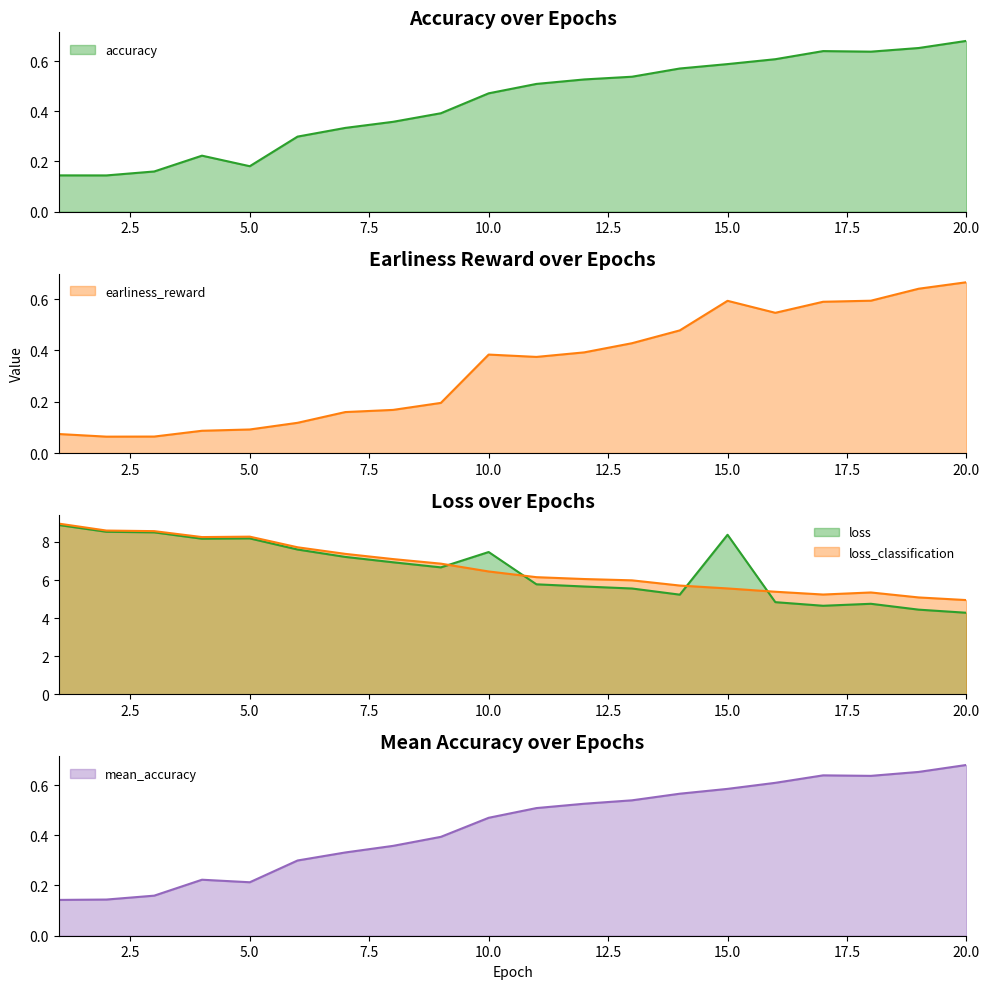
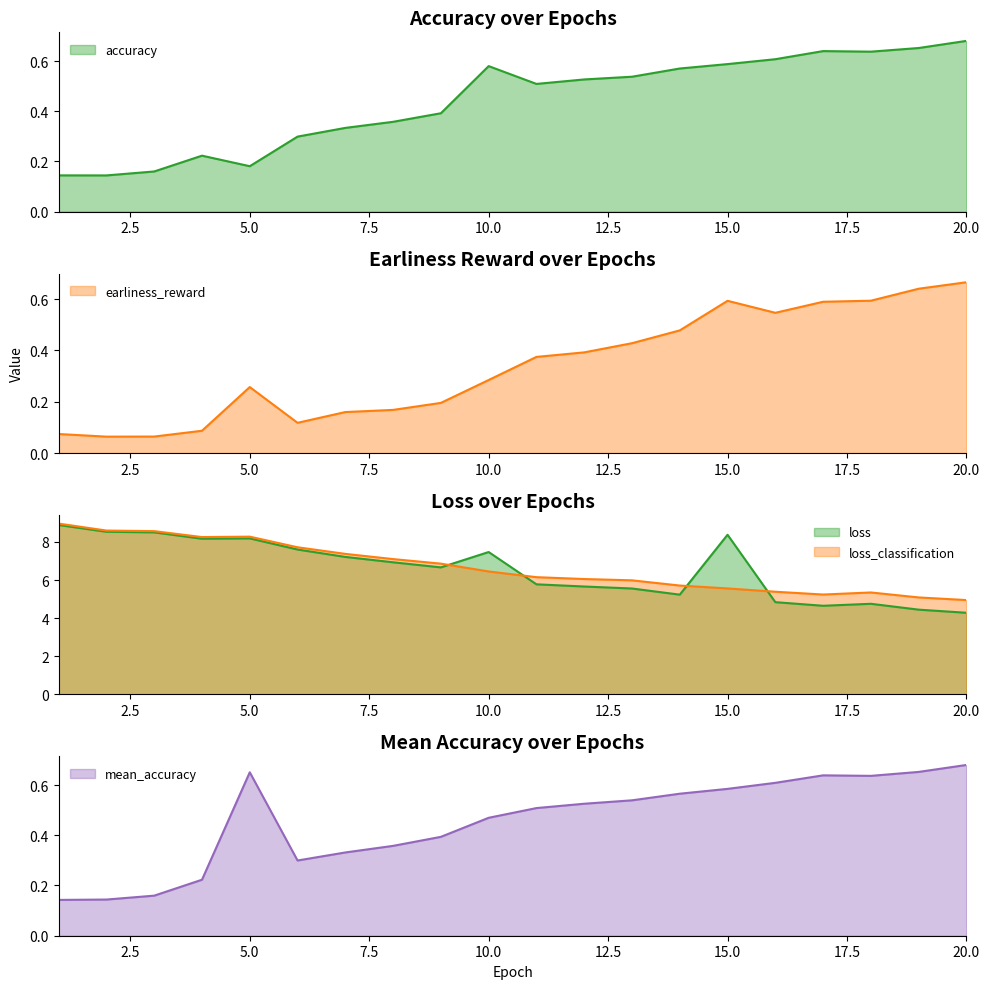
  {
    "Accuracy over Epochs": {
      "5.0": 0.18,
-     "10.0": 0.47,
+     "10.0": 0.58,
      "15.0": 0.59,
      "20.0": 0.68
    },
    "Earliness Reward over Epochs": {
-     "5.0": 0.09,
-     "10.0": 0.38,
+     "5.0": 0.26,
+     "10.0": 0.28,
      "15.0": 0.59,
      "20.0": 0.67
    },
    "Loss over Epochs": {
      "loss": {
        "10.0": 7.5,
        "15.0": 8.4,
        "20.0": 4.3
      },
      "loss_classification": {
        "10.0": 6.4,
        "15.0": 5.6,
        "20.0": 4.9
      }
    },
    "Mean Accuracy over Epochs": {
-     "5.0": 0.21,
+     "5.0": 0.65,
      "10.0": 0.47,
      "15.0": 0.58,
      "20.0": 0.68
    }
  }
